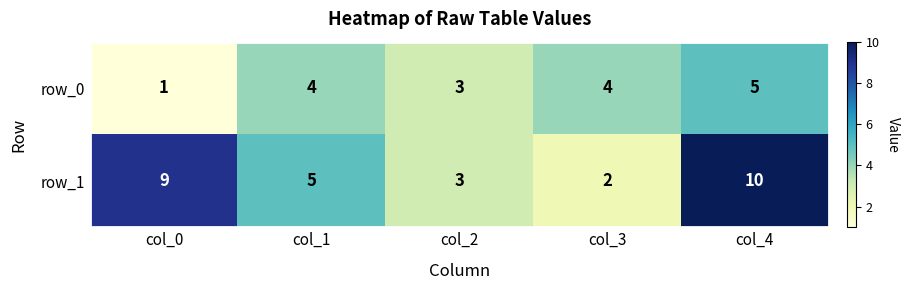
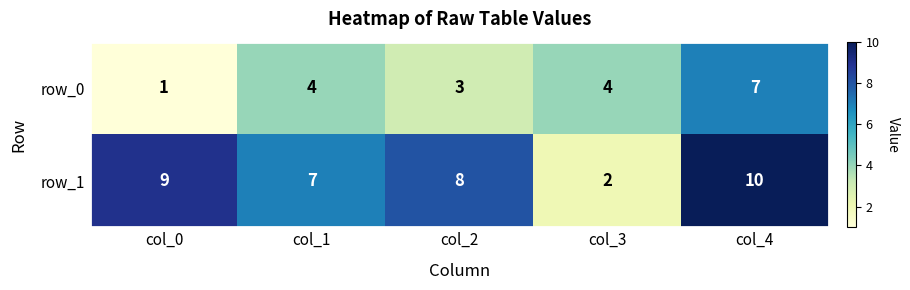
  {
    "row_0": {
      "col_0": 1,
      "col_1": 4,
      "col_2": 3,
      "col_3": 4,
-     "col_4": 5
+     "col_4": 7
    },
    "row_1": {
      "col_0": 9,
-     "col_1": 5,
-     "col_2": 3,
+     "col_1": 7,
+     "col_2": 8,
      "col_3": 2,
      "col_4": 10
    }
  }
